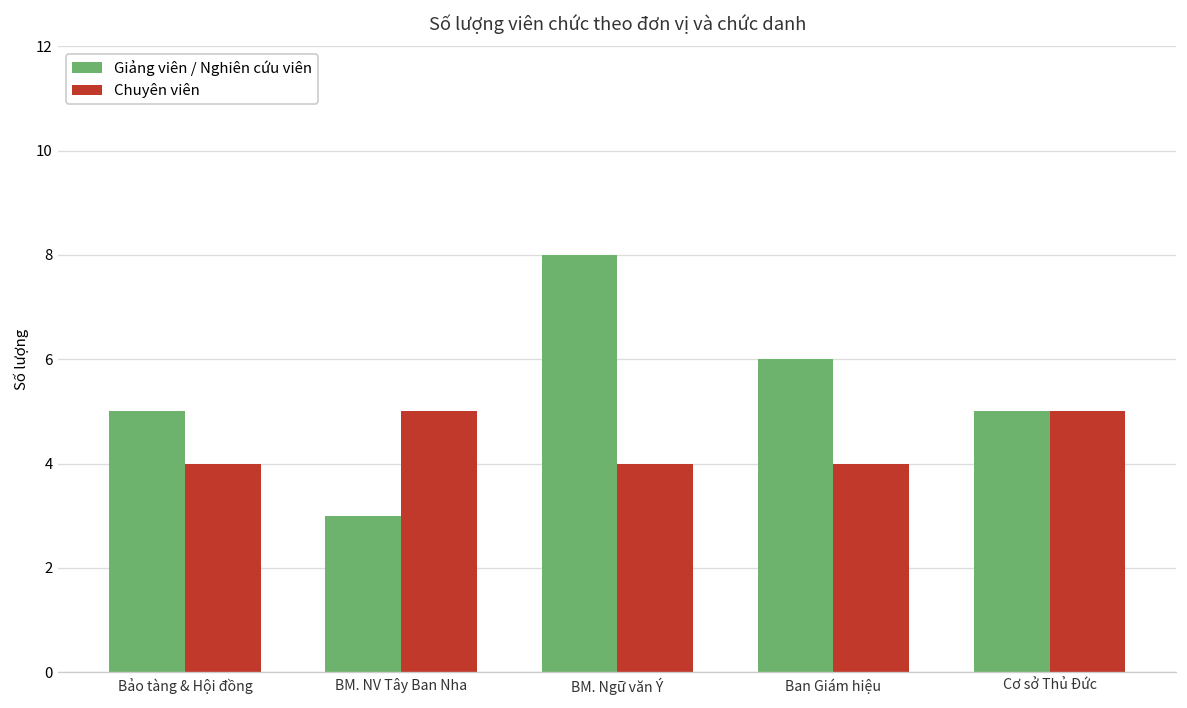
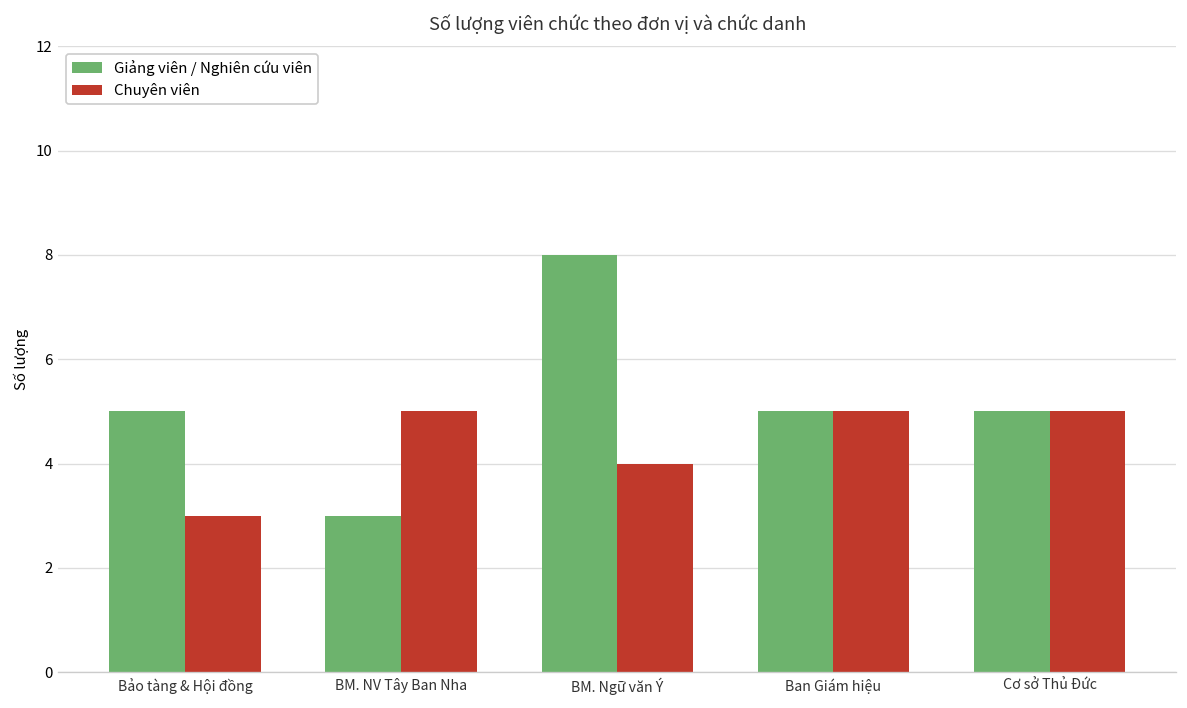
  {
    "Giảng viên / Nghiên cứu viên": {
      "Bảo tàng & Hội đồng": 5,
      "BM. NV Tây Ban Nha": 3,
      "BM. Ngữ văn Ý": 8,
-     "Ban Giám hiệu": 6,
+     "Ban Giám hiệu": 5,
      "Cơ sở Thủ Đức": 5
    },
    "Chuyên viên": {
-     "Bảo tàng & Hội đồng": 4,
+     "Bảo tàng & Hội đồng": 3,
      "BM. NV Tây Ban Nha": 5,
      "BM. Ngữ văn Ý": 4,
-     "Ban Giám hiệu": 4,
+     "Ban Giám hiệu": 5,
      "Cơ sở Thủ Đức": 5
    }
  }
